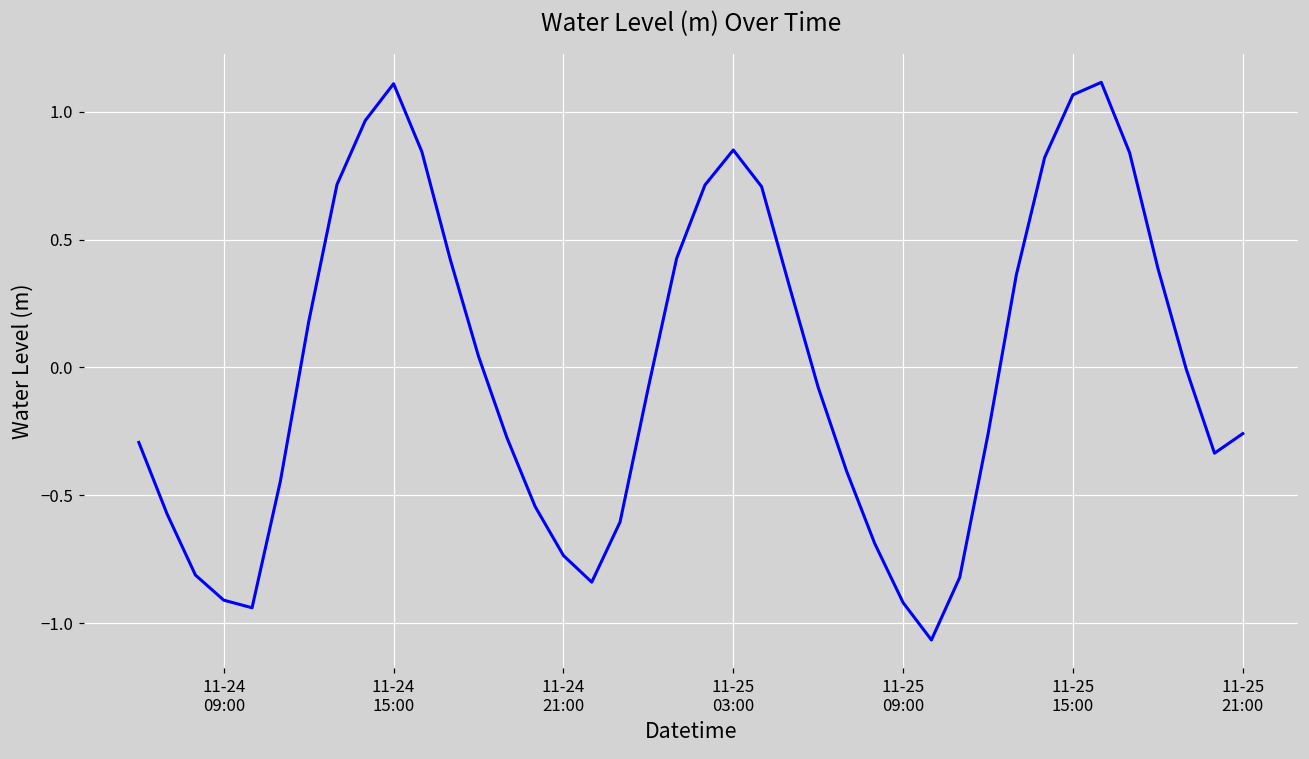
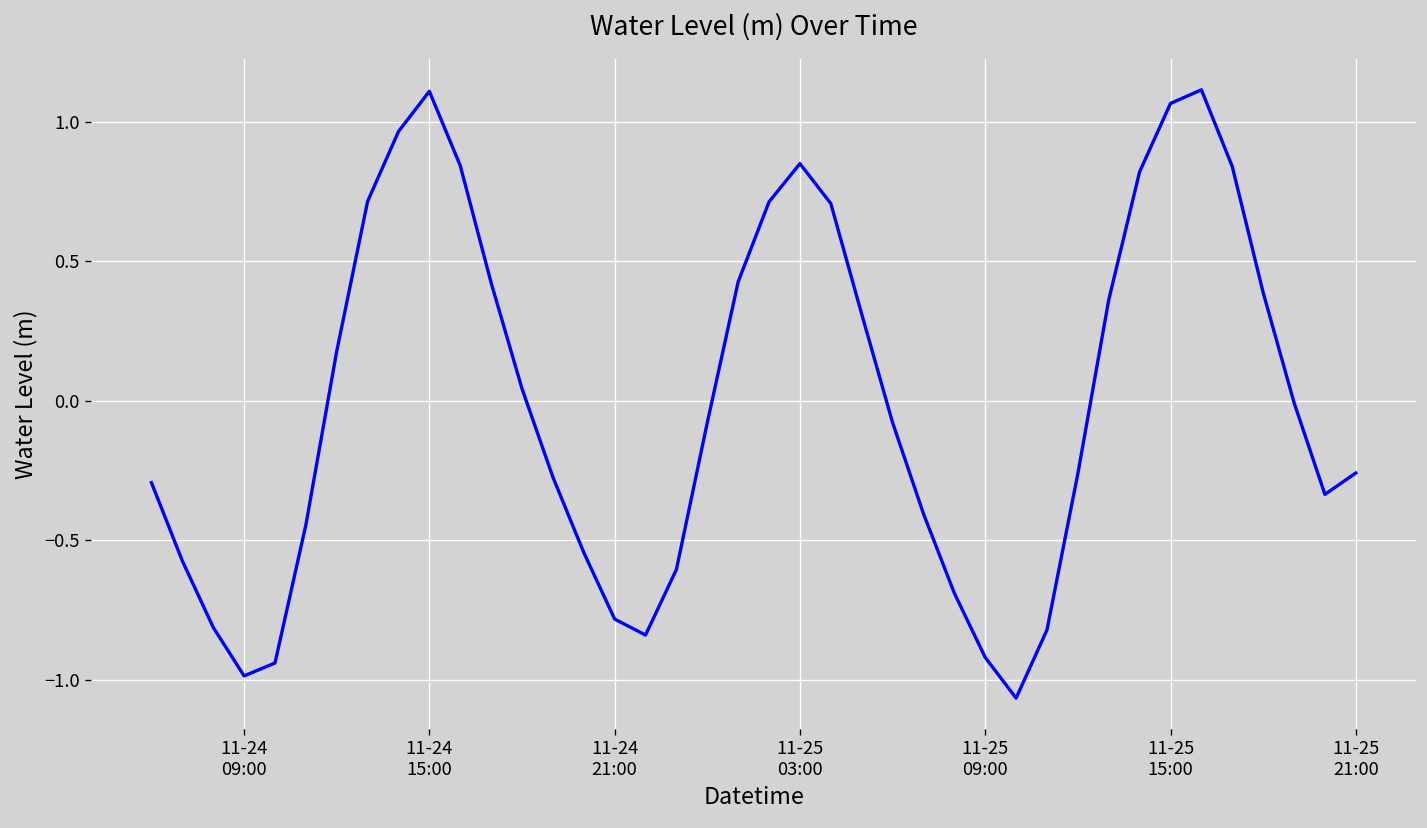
  {
-   "11-24 09:00": -0.91,
+   "11-24 09:00": -0.99,
    "11-24 15:00": 1.11,
-   "11-24 21:00": -0.74,
+   "11-24 21:00": -0.78,
    "11-25 03:00": 0.85,
    "11-25 09:00": -0.92,
    "11-25 15:00": 1.07,
    "11-25 21:00": -0.26
  }
